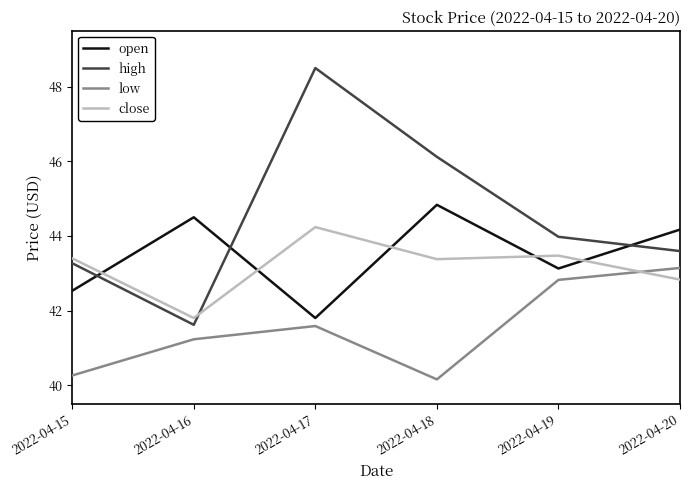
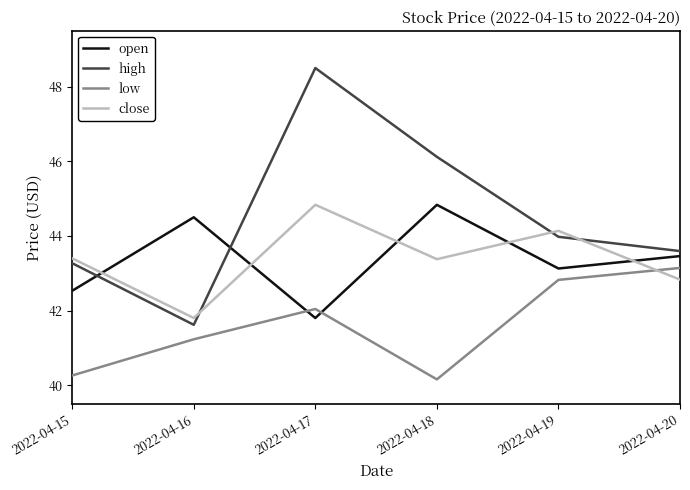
  {
    "open": {
      "2022-04-15": 42.5,
      "2022-04-16": 44.5,
      "2022-04-17": 41.8,
      "2022-04-18": 44.8,
      "2022-04-19": 43.1,
-     "2022-04-20": 44.2
+     "2022-04-20": 43.5
    },
    "high": {
      "2022-04-15": 43.3,
      "2022-04-16": 41.6,
      "2022-04-17": 48.5,
      "2022-04-18": 46.1,
      "2022-04-19": 44.0,
      "2022-04-20": 43.6
    },
    "low": {
      "2022-04-15": 40.3,
      "2022-04-16": 41.2,
-     "2022-04-17": 41.6,
+     "2022-04-17": 42.0,
      "2022-04-18": 40.2,
      "2022-04-19": 42.8,
      "2022-04-20": 43.1
    },
    "close": {
      "2022-04-15": 43.4,
      "2022-04-16": 41.8,
-     "2022-04-17": 44.2,
+     "2022-04-17": 44.8,
      "2022-04-18": 43.4,
-     "2022-04-19": 43.5,
+     "2022-04-19": 44.1,
      "2022-04-20": 42.8
    }
  }
